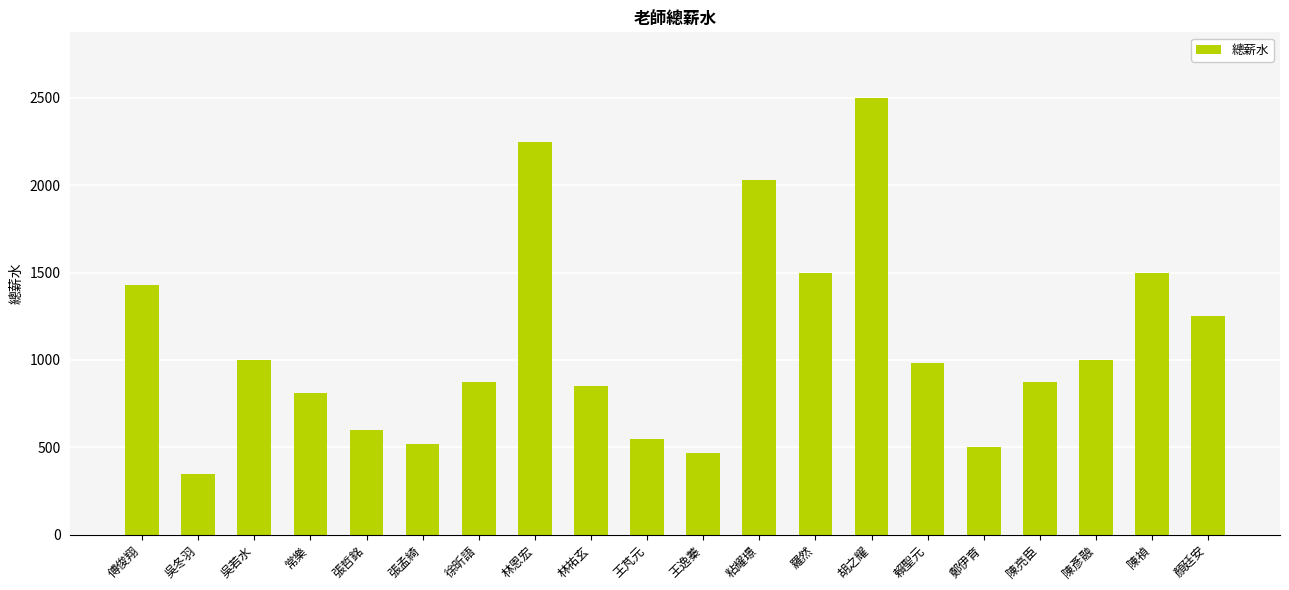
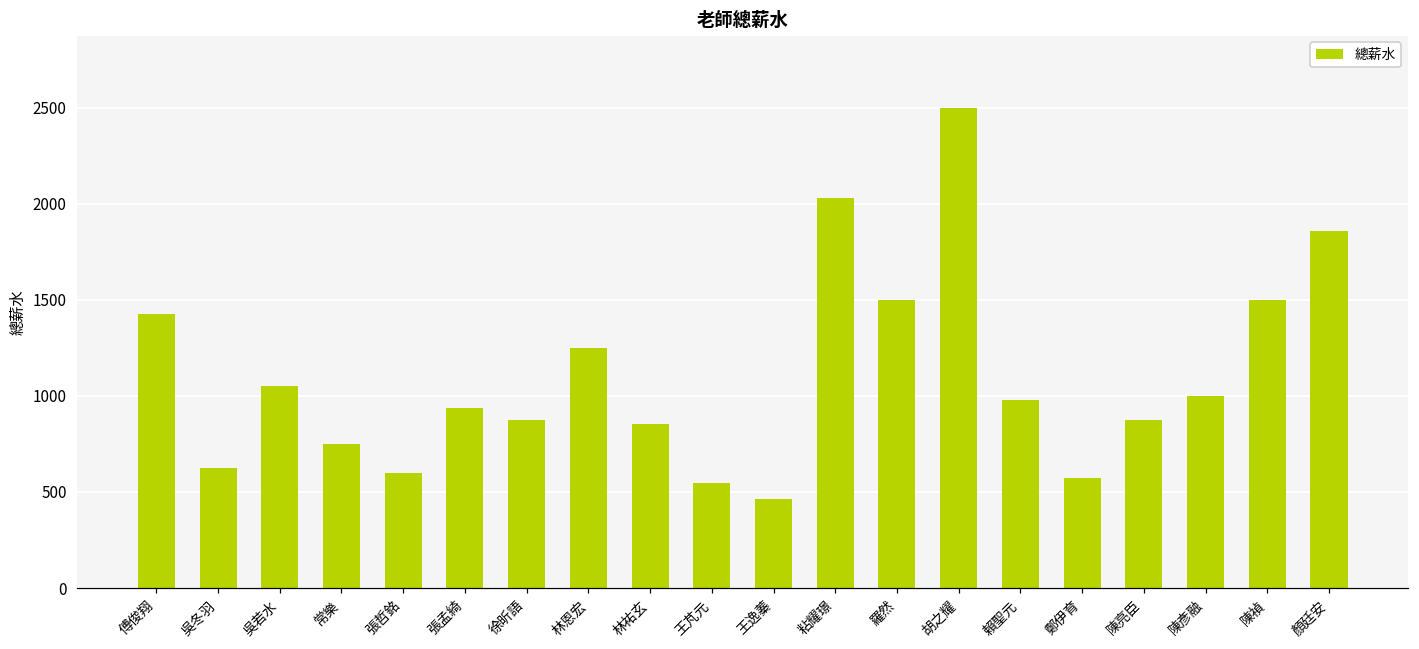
  {
    "傅俊翔": 1430,
-   "吳冬羽": 350,
-   "吳若水": 1000,
-   "常樂": 810,
+   "吳冬羽": 630,
+   "吳若水": 1050,
+   "常樂": 750,
    "張哲銘": 600,
-   "張孟綺": 520,
+   "張孟綺": 940,
    "徐昕語": 880,
-   "林恩宏": 2250,
+   "林恩宏": 1250,
    "林祐玄": 850,
    "王芃元": 550,
    "王逸蓁": 470,
    "粘耀璟": 2030,
    "羅然": 1500,
    "胡之耀": 2500,
    "賴聖元": 980,
-   "鄭伊育": 500,
+   "鄭伊育": 570,
    "陳亮臣": 880,
    "陳彥融": 1000,
    "陳禎": 1500,
-   "顏廷安": 1250
+   "顏廷安": 1860
  }
